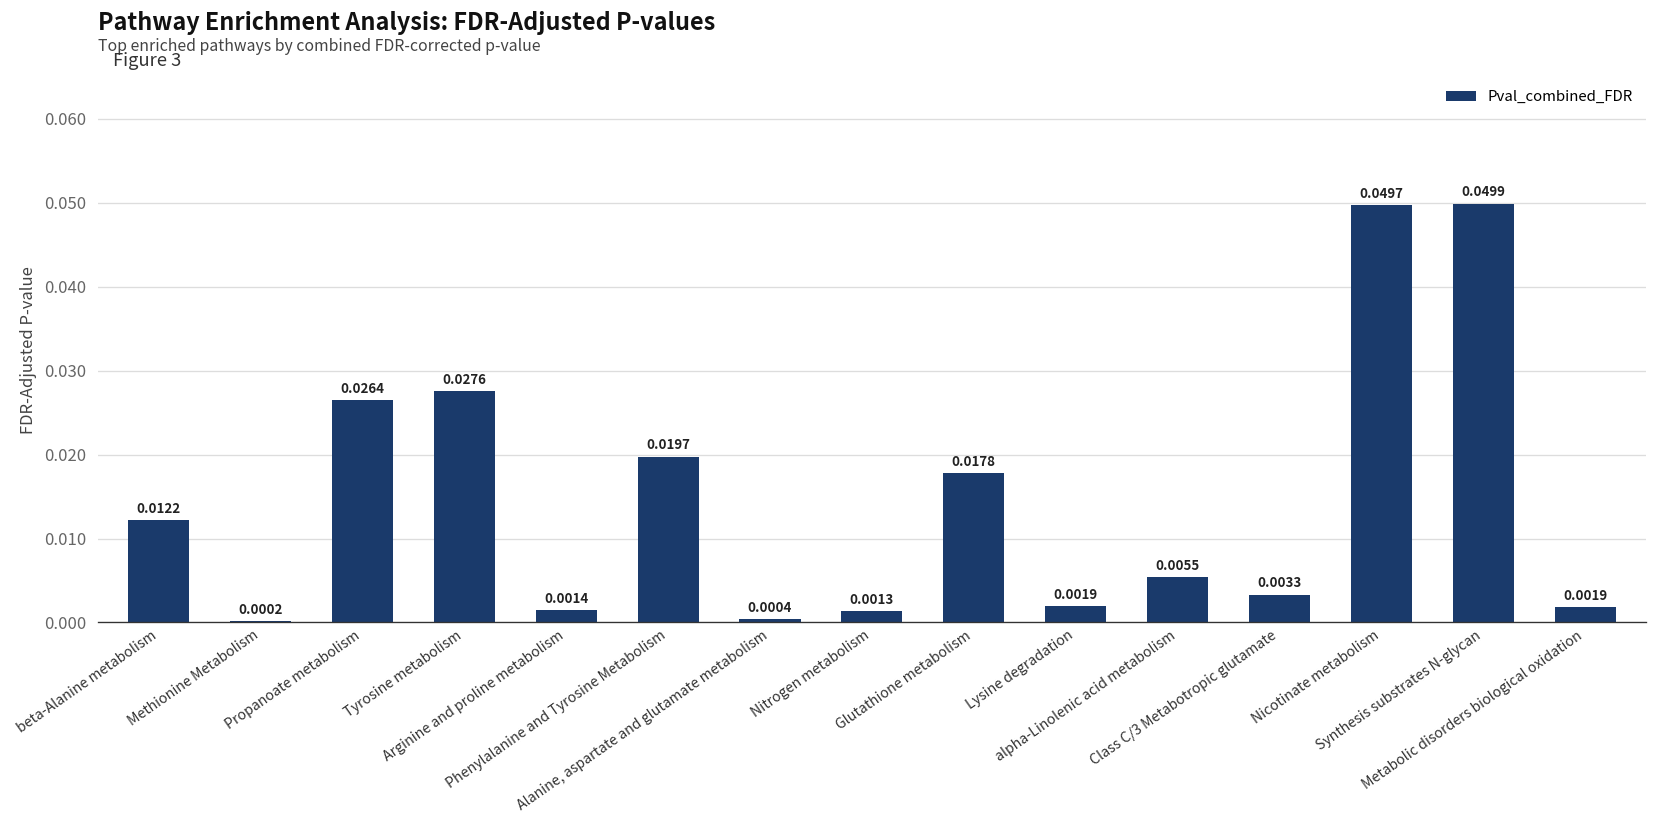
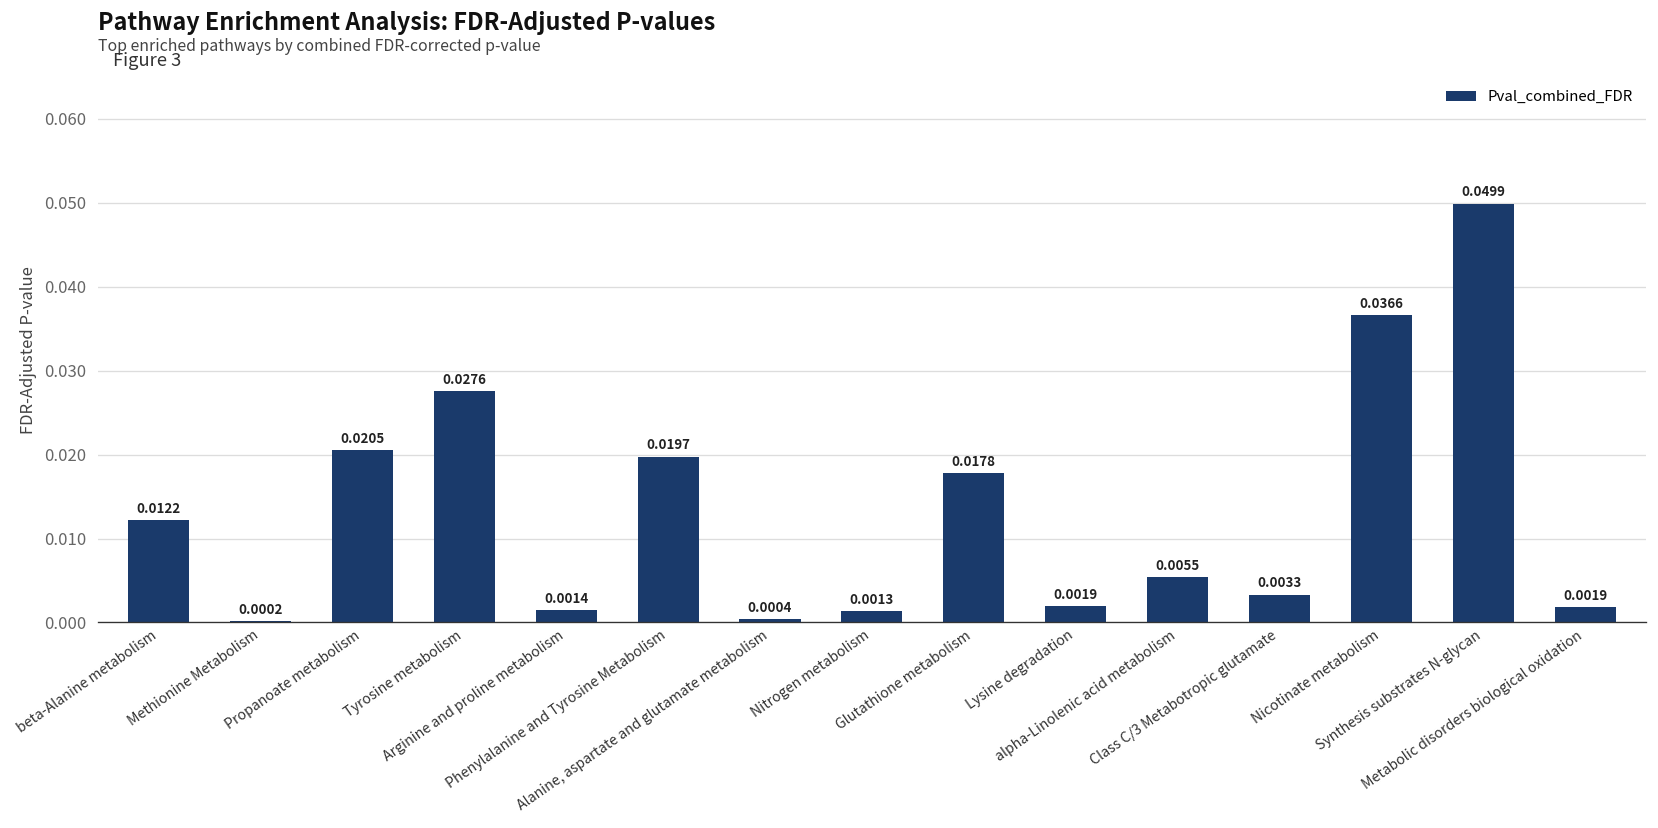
  {
    "beta-Alanine metabolism": 0.0122,
    "Methionine Metabolism": 0.0002,
-   "Propanoate metabolism": 0.0264,
+   "Propanoate metabolism": 0.0205,
    "Tyrosine metabolism": 0.0276,
    "Arginine and proline metabolism": 0.0014,
    "Phenylalanine and Tyrosine Metabolism": 0.0197,
    "Alanine, aspartate and glutamate metabolism": 0.0004,
    "Nitrogen metabolism": 0.0013,
    "Glutathione metabolism": 0.0178,
    "Lysine degradation": 0.0019,
    "alpha-Linolenic acid metabolism": 0.0055,
    "Class C/3 Metabotropic glutamate": 0.0033,
-   "Nicotinate metabolism": 0.0497,
+   "Nicotinate metabolism": 0.0366,
    "Synthesis substrates N-glycan": 0.0499,
    "Metabolic disorders biological oxidation": 0.0019
  }
